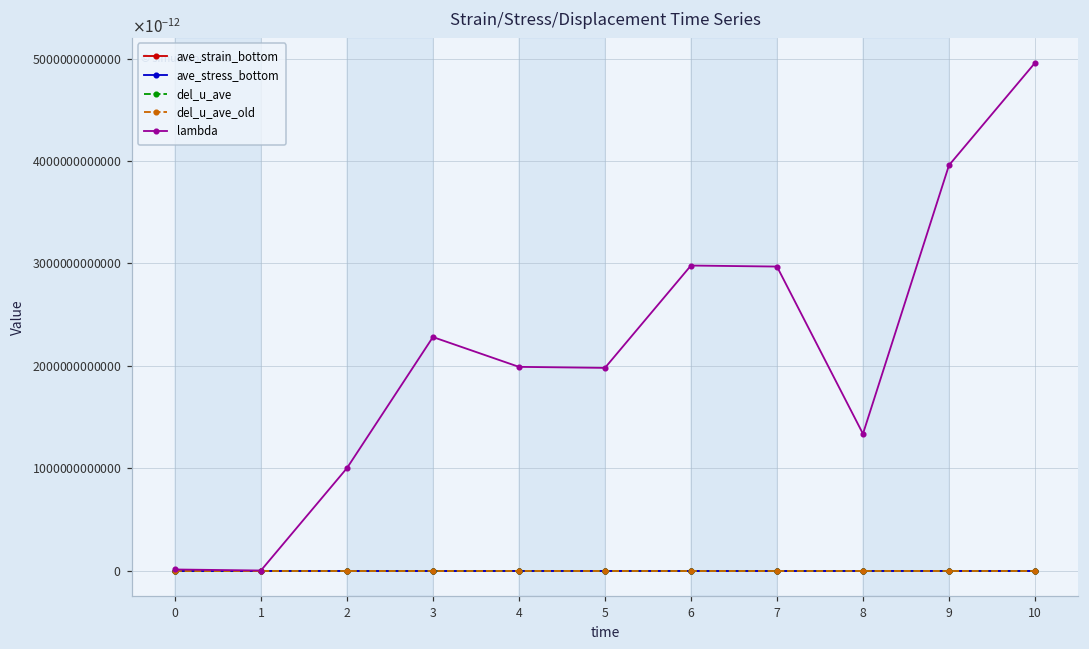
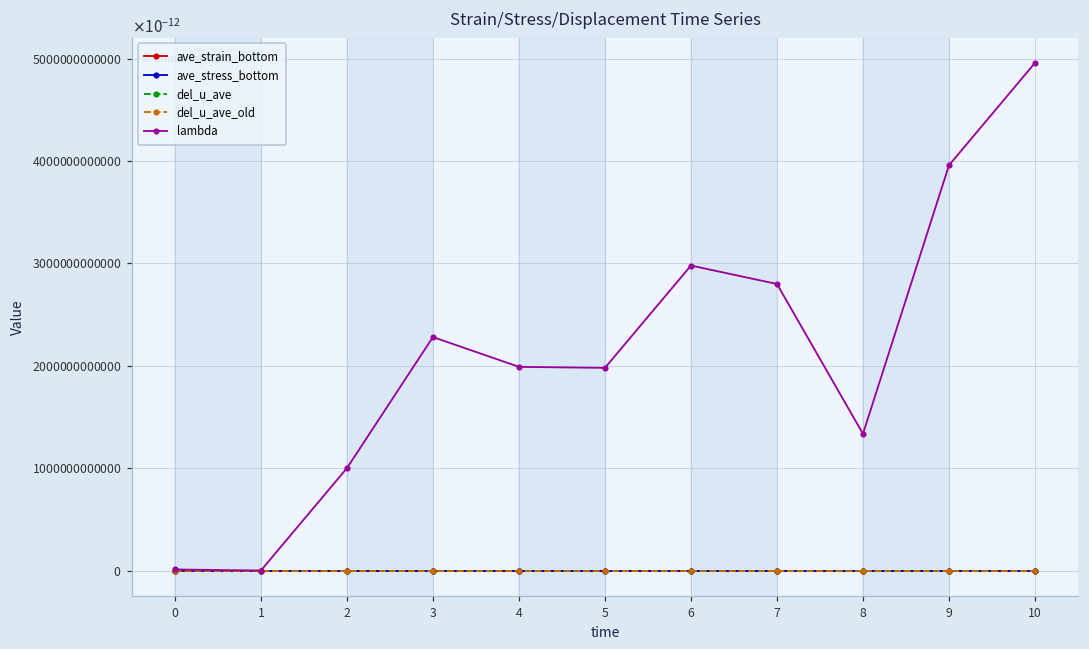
  {
    "del_u_ave_old": {
      "2": 0.0,
      "3": 0.0,
      "4": 0.0,
      "5": 0.0,
      "6": 0.0,
      "7": 0.0,
      "8": 0.0,
      "9": 0.0,
      "10": 0.0
    },
    "lambda": {
      "2": 1.0,
      "3": 2.3,
      "4": 2.0,
      "5": 2.0,
      "6": 3.0,
-     "7": 3.0,
+     "7": 2.8,
      "8": 1.3,
      "9": 4.0,
      "10": 5.0
    }
  }
